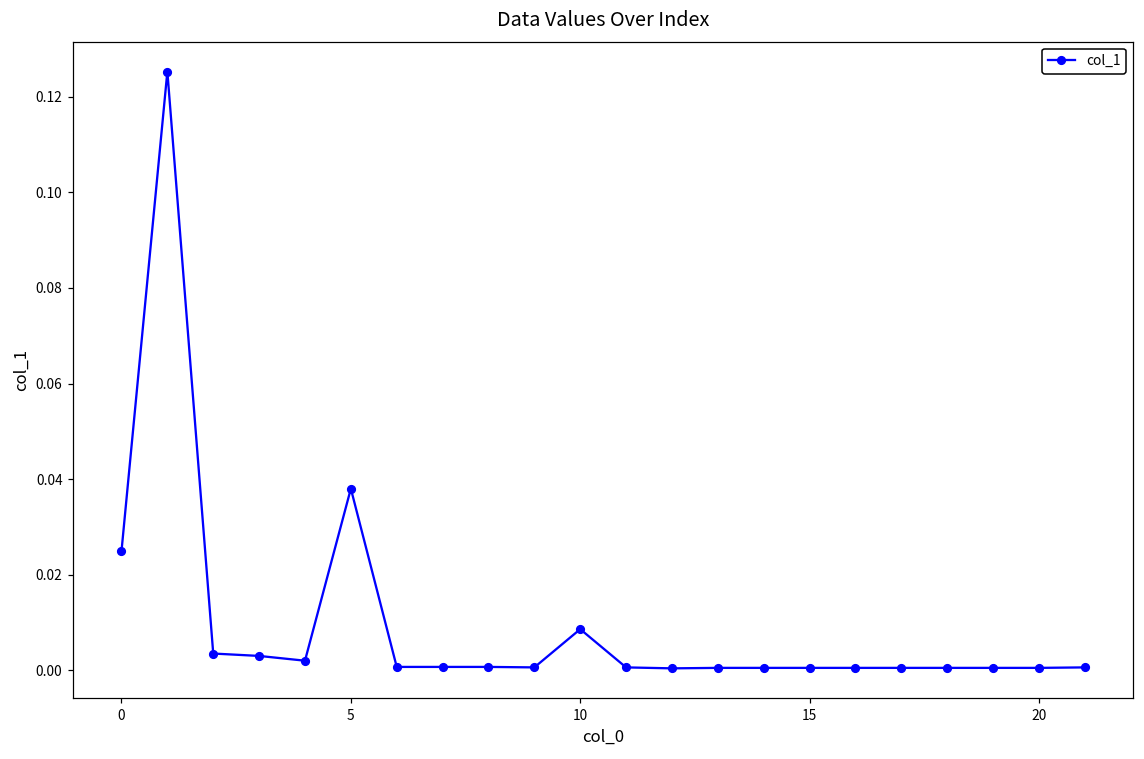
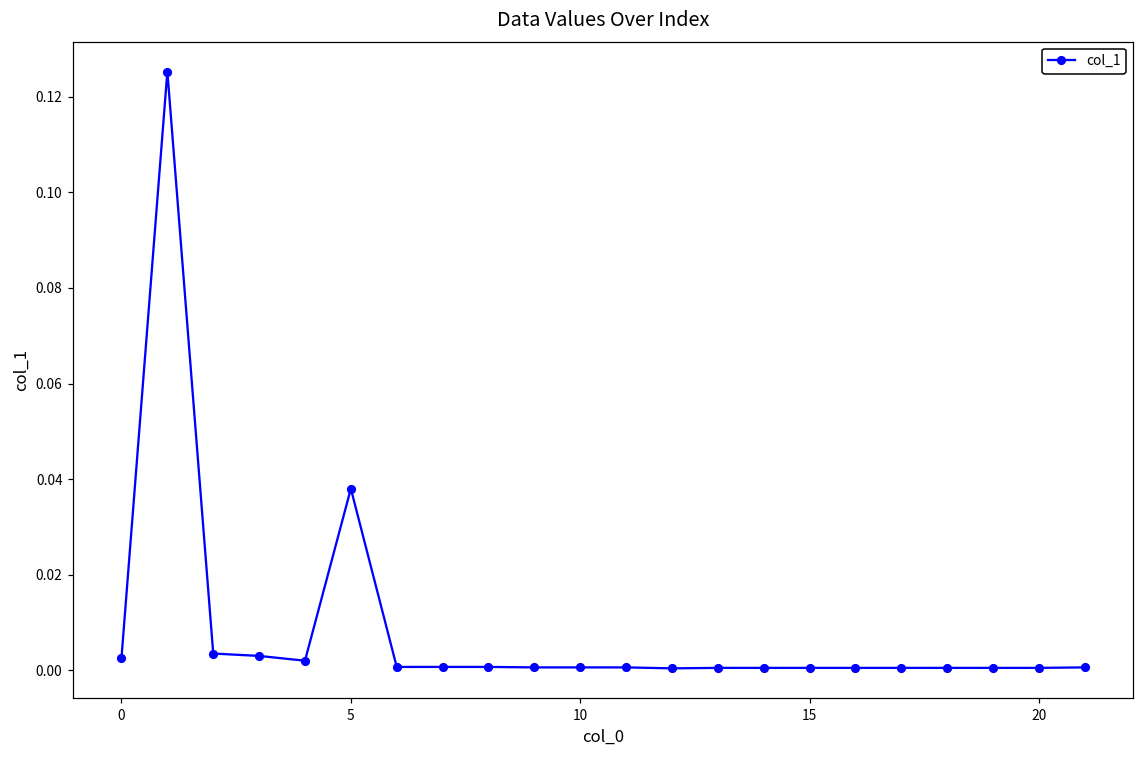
  {
-   "0": 0.025,
+   "0": 0.003,
    "5": 0.038,
-   "10": 0.009,
+   "10": 0.001,
    "15": 0.001,
    "20": 0.001
  }
